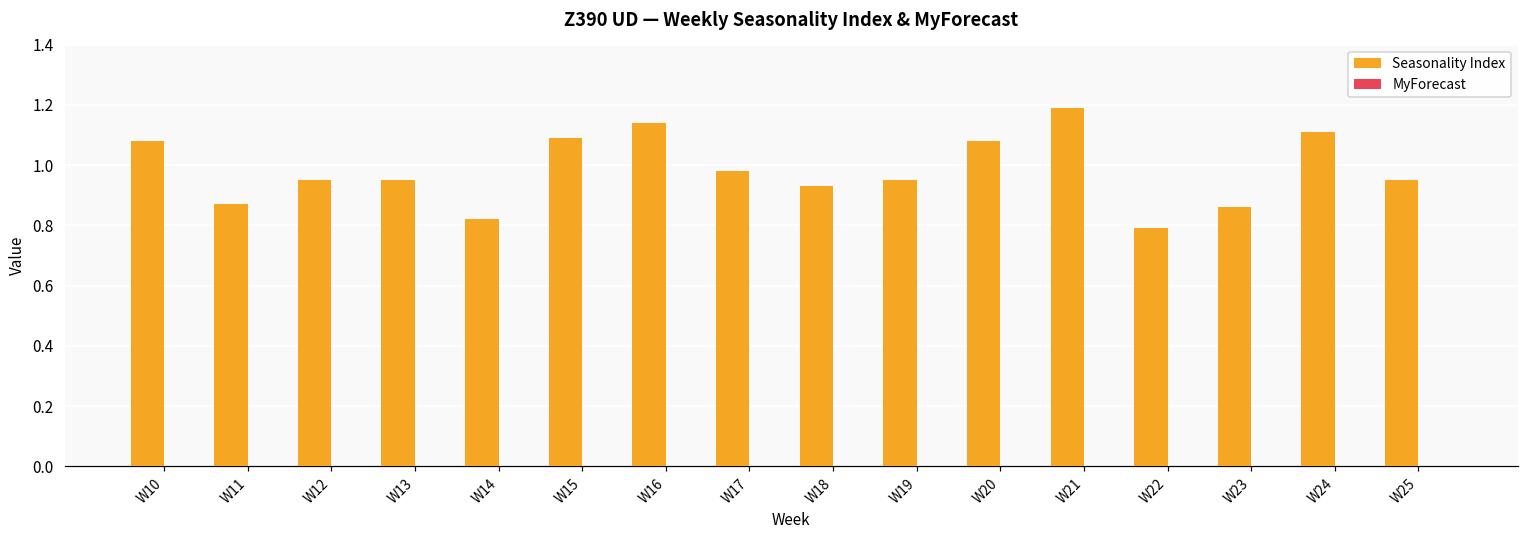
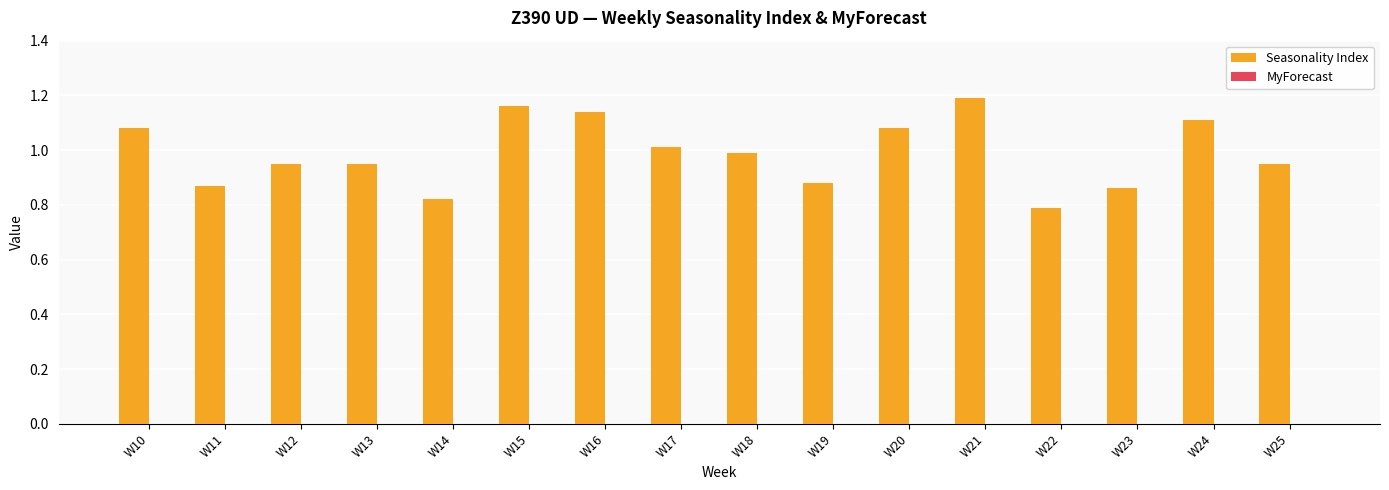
  {
    "Seasonality Index": {
      "W10": 1.08,
      "W11": 0.87,
      "W12": 0.95,
      "W13": 0.95,
      "W14": 0.82,
-     "W15": 1.09,
+     "W15": 1.16,
      "W16": 1.14,
-     "W17": 0.98,
-     "W18": 0.93,
-     "W19": 0.95,
+     "W17": 1.01,
+     "W18": 0.99,
+     "W19": 0.88,
      "W20": 1.08,
      "W21": 1.19,
      "W22": 0.79,
      "W23": 0.86,
      "W24": 1.11,
      "W25": 0.95
    },
    "MyForecast": {
      "W10": 0.00,
      "W11": 0.00,
      "W12": 0.00,
      "W13": 0.00,
      "W14": 0.00,
      "W15": 0.00,
      "W16": 0.00,
      "W17": 0.00,
      "W18": 0.00,
      "W19": 0.00,
      "W20": 0.00,
      "W21": 0.00,
      "W22": 0.00,
      "W23": 0.00,
      "W24": 0.00,
      "W25": 0.00
    }
  }
